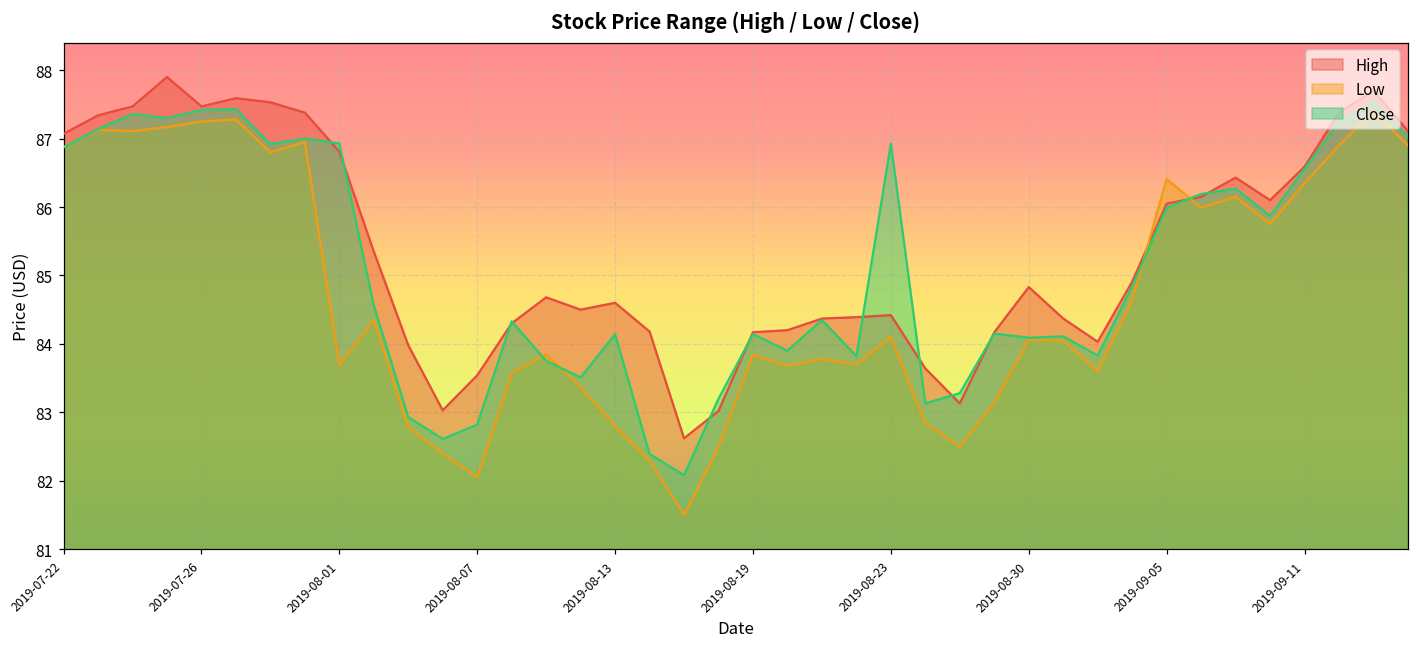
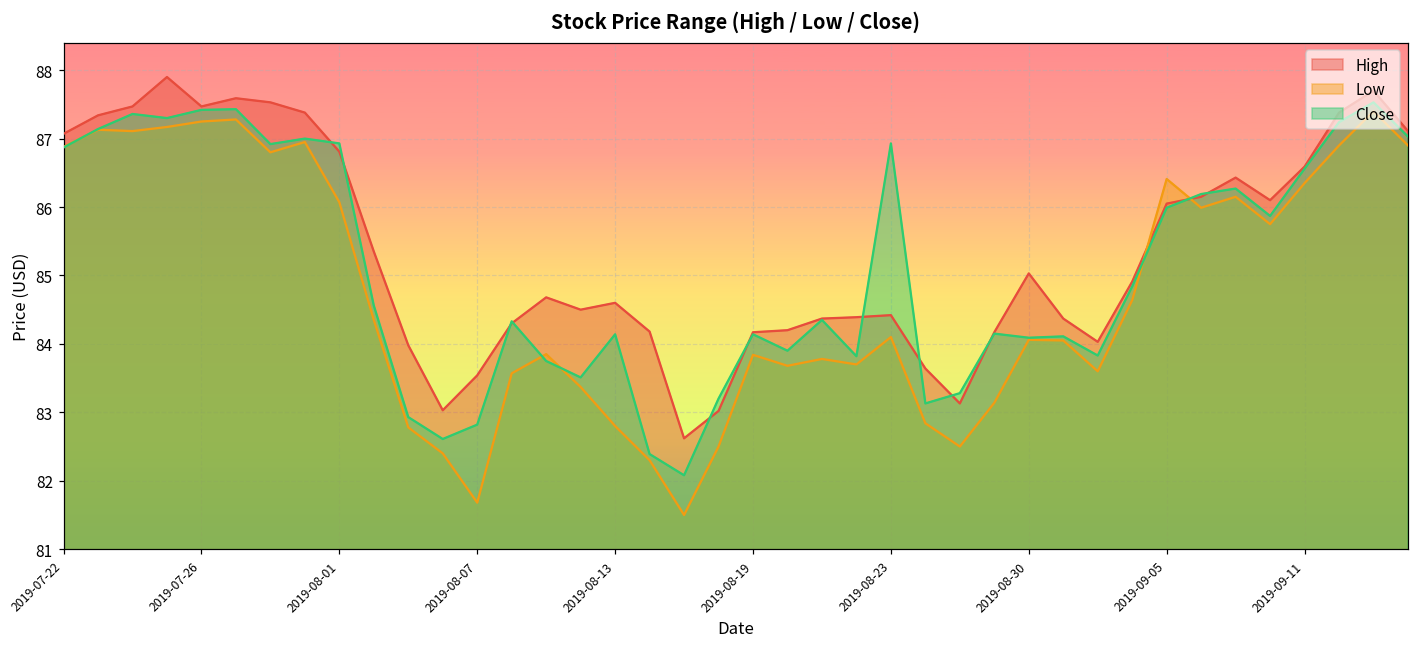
  {
    "High": {
      "2019-07-22": 87.1,
      "2019-07-26": 87.5,
      "2019-08-01": 86.8,
      "2019-08-07": 83.5,
      "2019-08-13": 84.6,
      "2019-08-23": 84.4,
-     "2019-08-30": 84.8,
+     "2019-08-30": 85.0,
      "2019-09-05": 86.1
    },
    "Low": {
      "2019-07-26": 87.3,
-     "2019-08-01": 83.7,
-     "2019-08-07": 82.1,
+     "2019-08-01": 86.1,
+     "2019-08-07": 81.7,
      "2019-08-13": 82.8,
      "2019-08-19": 83.8,
      "2019-08-23": 84.1,
      "2019-09-05": 86.4,
      "2019-09-11": 86.4
    },
    "Close": {
      "2019-07-26": 87.4,
      "2019-08-01": 86.9,
      "2019-08-07": 82.8,
      "2019-08-13": 84.1,
      "2019-08-23": 86.9,
      "2019-09-05": 86.0
    }
  }
